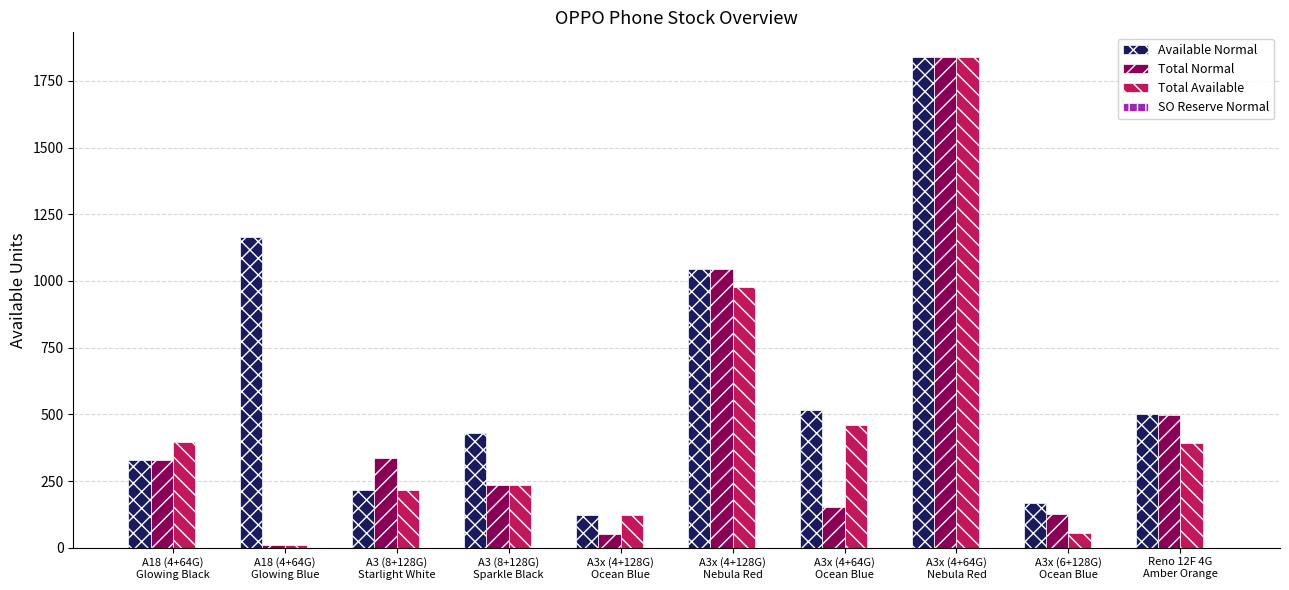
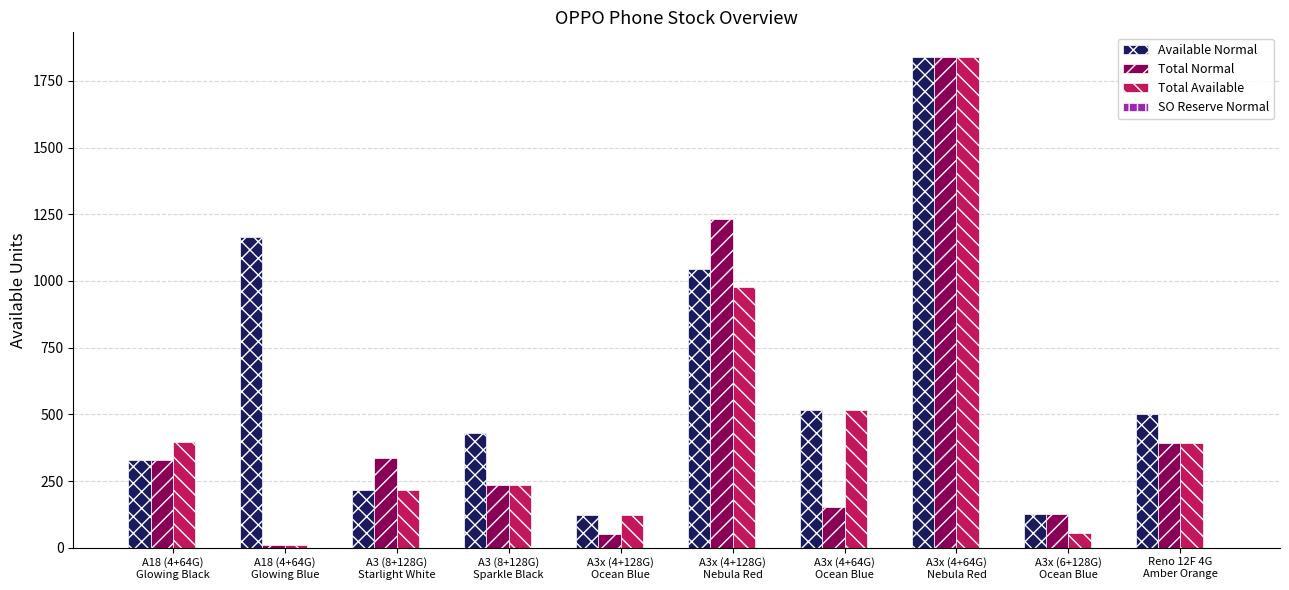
  {
    "Available Normal": {
      "A18 (4+64G) Glowing Black": 330,
      "A18 (4+64G) Glowing Blue": 1170,
      "A3 (8+128G) Starlight White": 220,
      "A3 (8+128G) Sparkle Black": 430,
      "A3x (4+128G) Ocean Blue": 120,
      "A3x (4+128G) Nebula Red": 1050,
      "A3x (4+64G) Ocean Blue": 520,
      "A3x (4+64G) Nebula Red": 1840,
-     "A3x (6+128G) Ocean Blue": 170,
+     "A3x (6+128G) Ocean Blue": 130,
      "Reno 12F 4G Amber Orange": 500
    },
    "Total Normal": {
      "A18 (4+64G) Glowing Black": 330,
      "A18 (4+64G) Glowing Blue": 10,
      "A3 (8+128G) Starlight White": 340,
      "A3 (8+128G) Sparkle Black": 240,
      "A3x (4+128G) Ocean Blue": 50,
-     "A3x (4+128G) Nebula Red": 1050,
+     "A3x (4+128G) Nebula Red": 1230,
      "A3x (4+64G) Ocean Blue": 150,
      "A3x (4+64G) Nebula Red": 1840,
      "A3x (6+128G) Ocean Blue": 130,
-     "Reno 12F 4G Amber Orange": 500
+     "Reno 12F 4G Amber Orange": 390
    },
    "Total Available": {
      "A18 (4+64G) Glowing Black": 400,
      "A18 (4+64G) Glowing Blue": 10,
      "A3 (8+128G) Starlight White": 220,
      "A3 (8+128G) Sparkle Black": 240,
      "A3x (4+128G) Ocean Blue": 120,
      "A3x (4+128G) Nebula Red": 980,
-     "A3x (4+64G) Ocean Blue": 460,
+     "A3x (4+64G) Ocean Blue": 520,
      "A3x (4+64G) Nebula Red": 1840,
      "A3x (6+128G) Ocean Blue": 50,
      "Reno 12F 4G Amber Orange": 390
    },
    "SO Reserve Normal": {
      "A18 (4+64G) Glowing Black": 0,
      "A18 (4+64G) Glowing Blue": 0,
      "A3 (8+128G) Starlight White": 0,
      "A3 (8+128G) Sparkle Black": 0,
      "A3x (4+128G) Ocean Blue": 0,
      "A3x (4+128G) Nebula Red": 0,
      "A3x (4+64G) Ocean Blue": 0,
      "A3x (4+64G) Nebula Red": 0,
      "A3x (6+128G) Ocean Blue": 0,
      "Reno 12F 4G Amber Orange": 0
    }
  }
